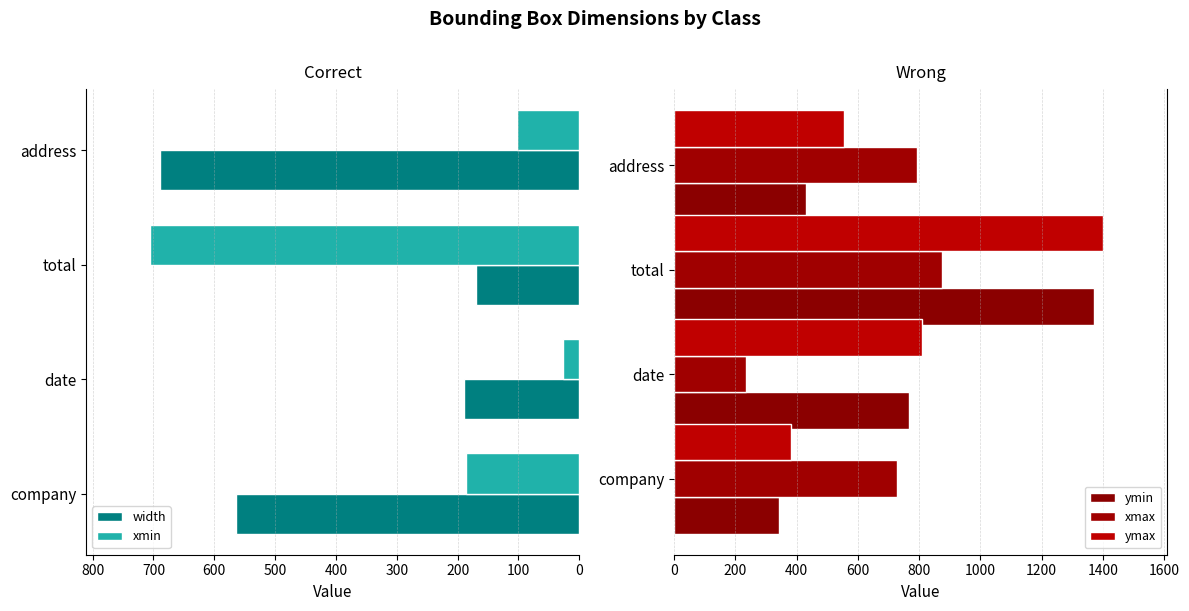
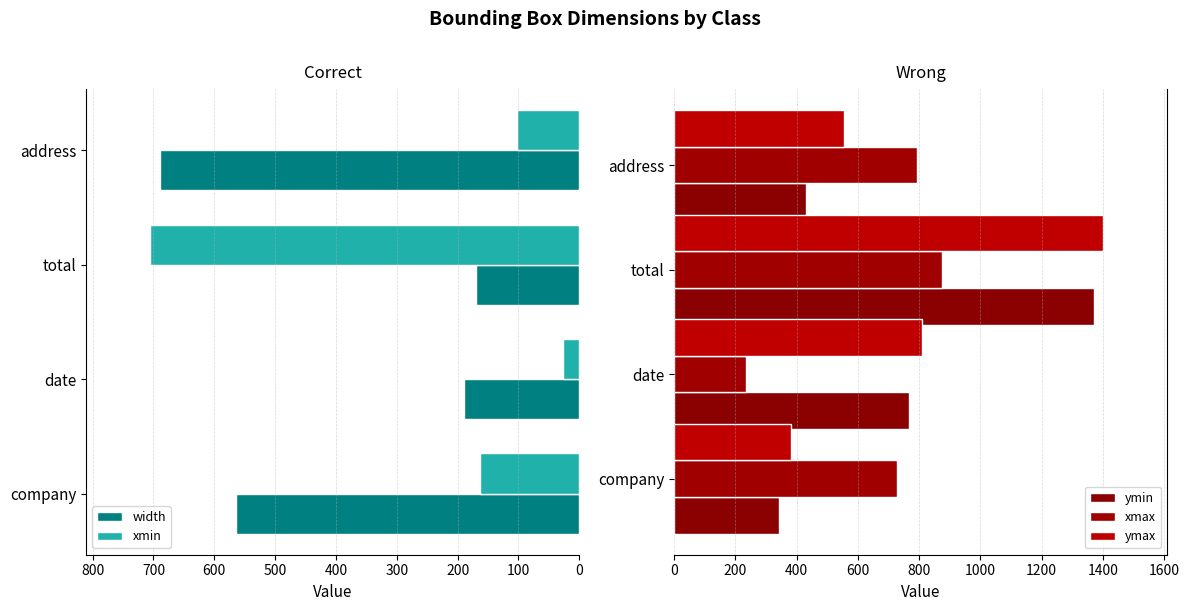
  {
    "Correct": {
      "width": {
        "address": 690,
        "total": 170,
        "date": 190,
        "company": 570
      },
      "xmin": {
        "address": 100,
        "total": 710,
        "date": 30,
-       "company": 190
+       "company": 160
      }
    }
  }
